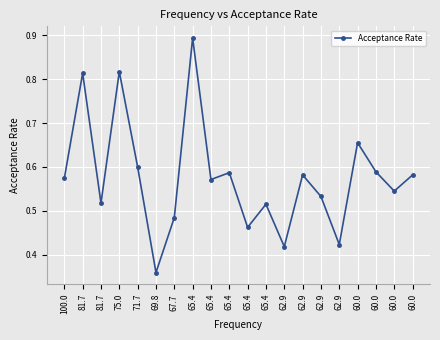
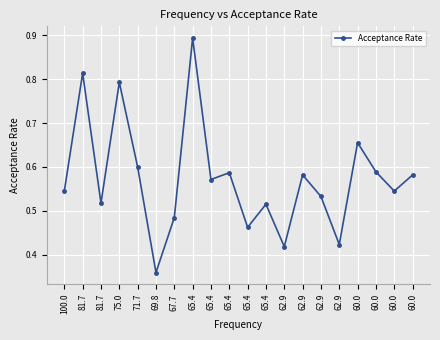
  {
-   "100.0": 0.57,
-   "75.0": 0.82,
+   "100.0": 0.55,
+   "75.0": 0.79,
    "71.7": 0.60,
    "69.8": 0.36,
    "67.7": 0.48
  }
